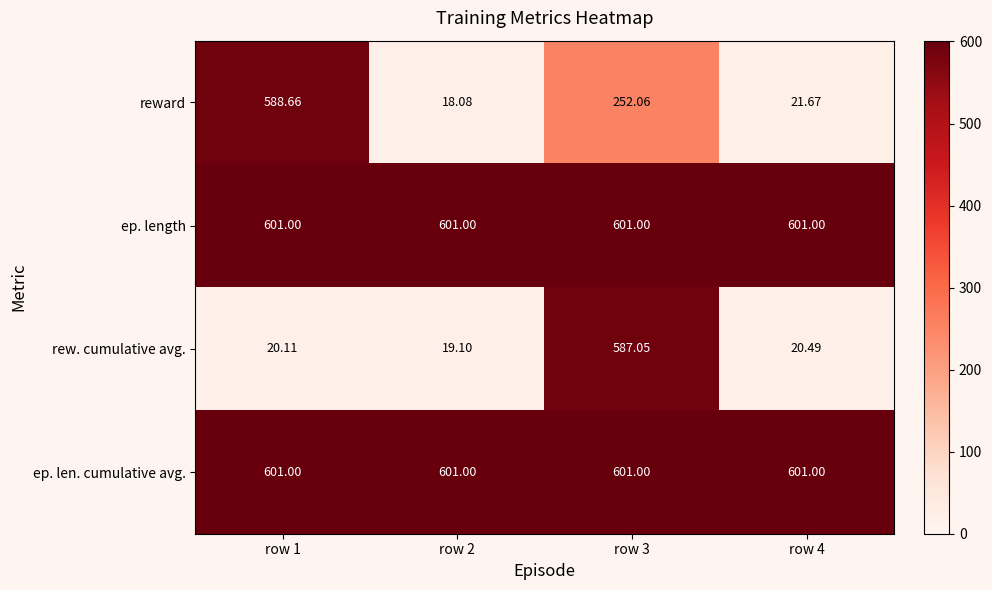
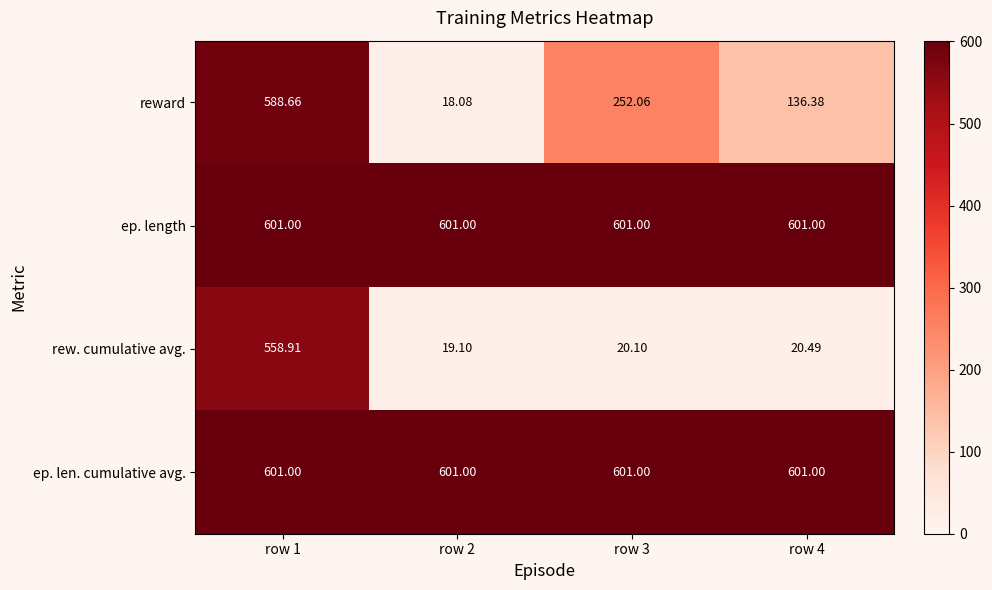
  {
    "reward": {
      "row 1": 588.66,
      "row 2": 18.08,
      "row 3": 252.06,
-     "row 4": 21.67
+     "row 4": 136.38
    },
    "ep. length": {
      "row 1": 601.00,
      "row 2": 601.00,
      "row 3": 601.00,
      "row 4": 601.00
    },
    "rew. cumulative avg.": {
-     "row 1": 20.11,
+     "row 1": 558.91,
      "row 2": 19.10,
-     "row 3": 587.05,
+     "row 3": 20.10,
      "row 4": 20.49
    },
    "ep. len. cumulative avg.": {
      "row 1": 601.00,
      "row 2": 601.00,
      "row 3": 601.00,
      "row 4": 601.00
    }
  }
